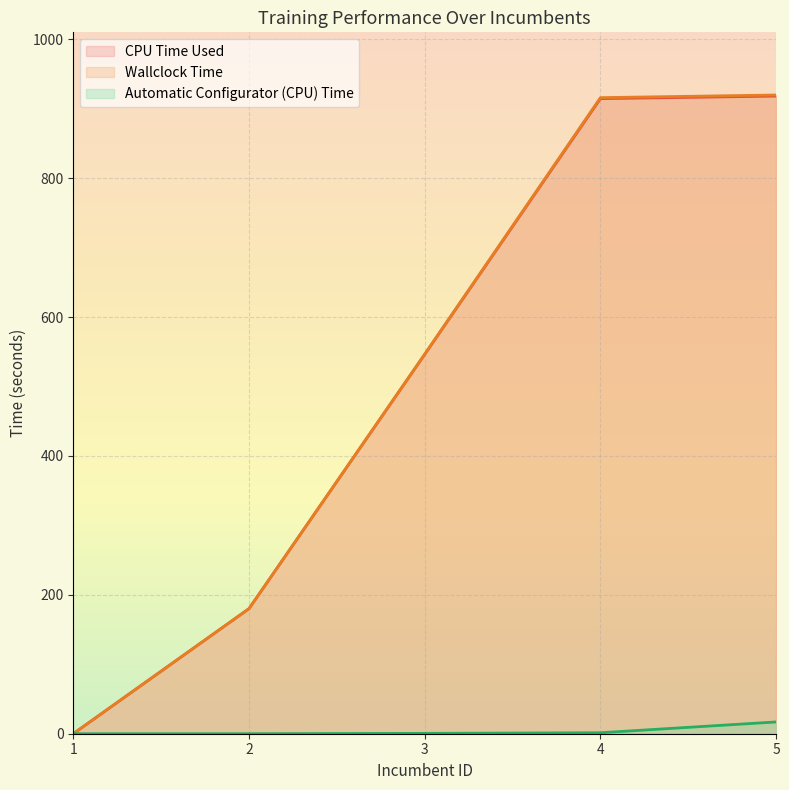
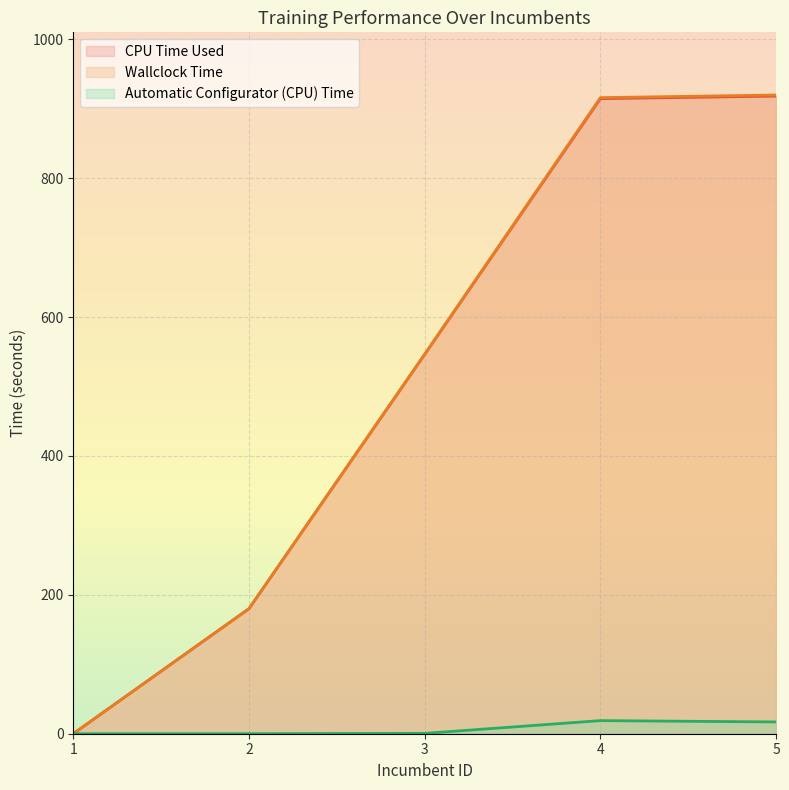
  {
    "Automatic Configurator (CPU) Time": {
      "2": 0,
      "3": 0,
-     "4": 0,
+     "4": 20,
      "5": 20
    }
  }
